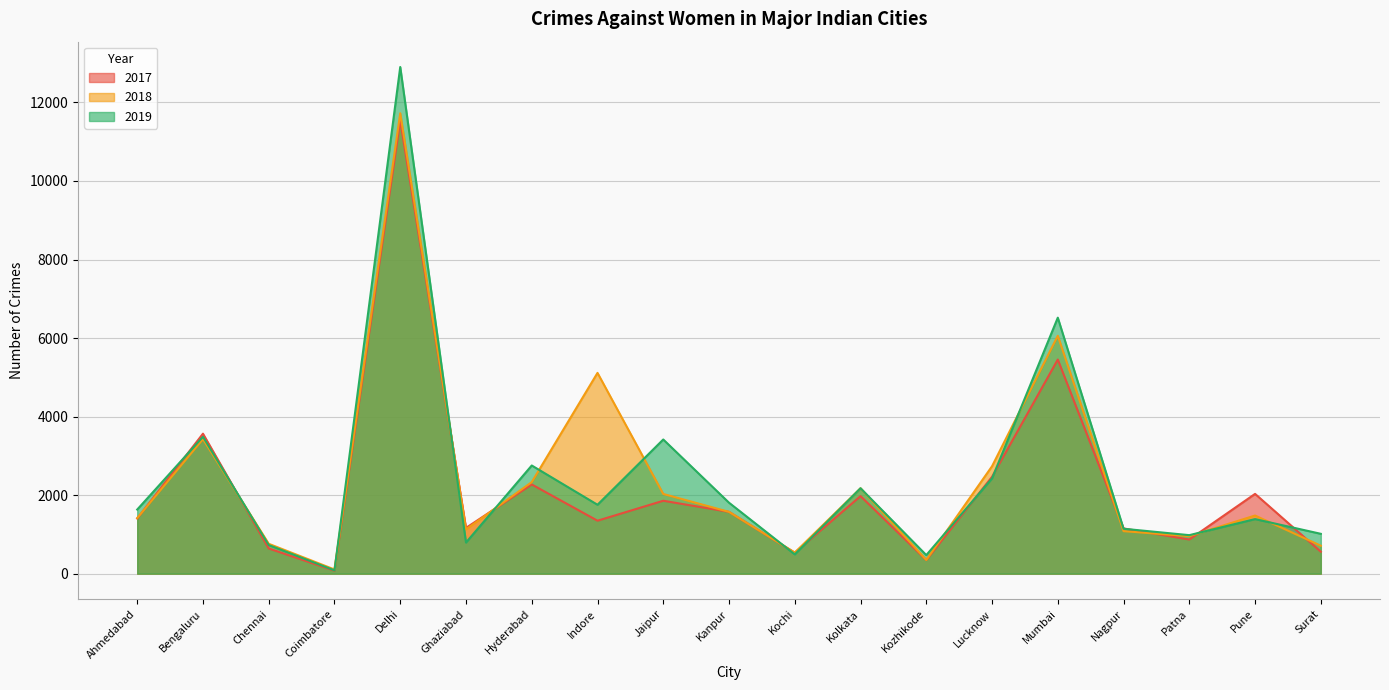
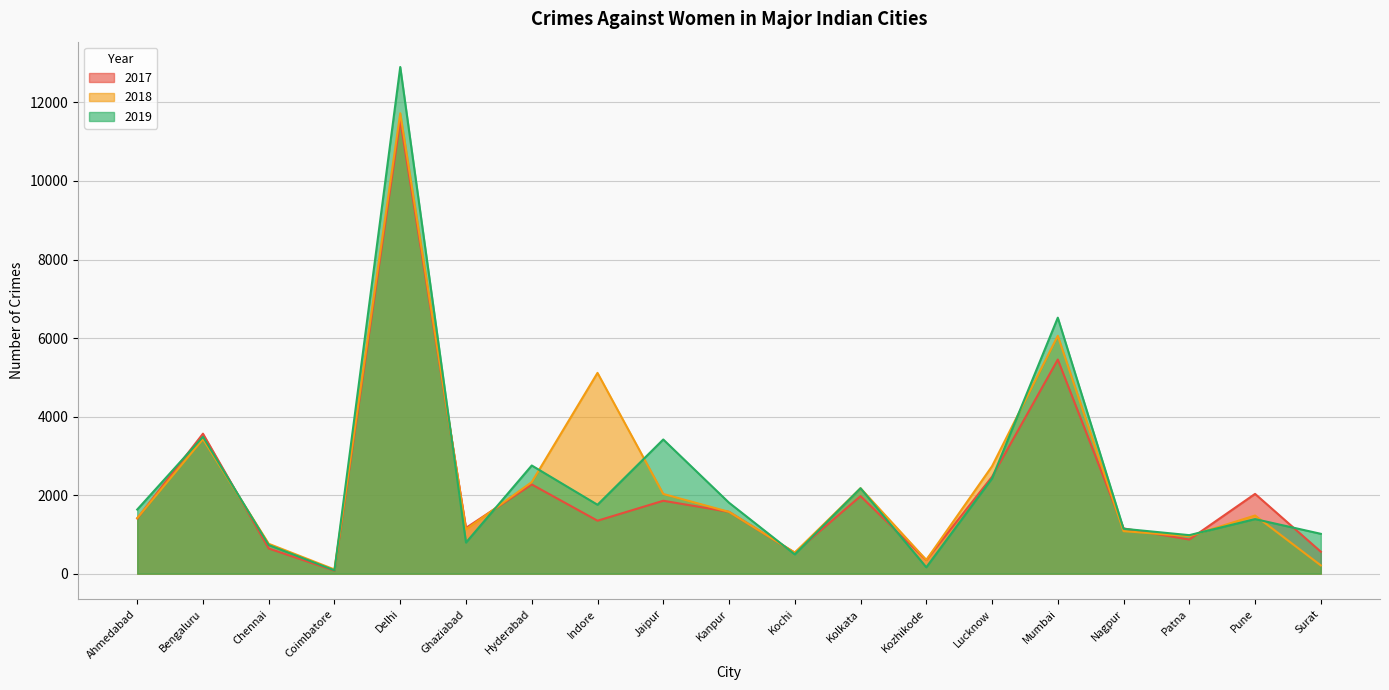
  {
    "2017": {
      "Bengaluru": 3600,
      "Chennai": 600,
      "Delhi": 11500,
      "Indore": 1300,
      "Jaipur": 1900,
      "Kolkata": 2000,
      "Mumbai": 5500,
      "Patna": 900,
      "Pune": 2000,
      "Surat": 600
    },
    "2018": {
      "Delhi": 11700,
      "Indore": 5100,
      "Jaipur": 2000,
      "Lucknow": 2700,
      "Mumbai": 6100,
      "Pune": 1500,
-     "Surat": 700
+     "Surat": 200
    },
    "2019": {
      "Ahmedabad": 1600,
      "Delhi": 12900,
      "Ghaziabad": 800,
      "Hyderabad": 2800,
      "Indore": 1800,
      "Jaipur": 3400,
      "Kanpur": 1800,
-     "Kozhikode": 500,
+     "Kozhikode": 200,
      "Mumbai": 6500,
      "Pune": 1400,
      "Surat": 1000
    }
  }
